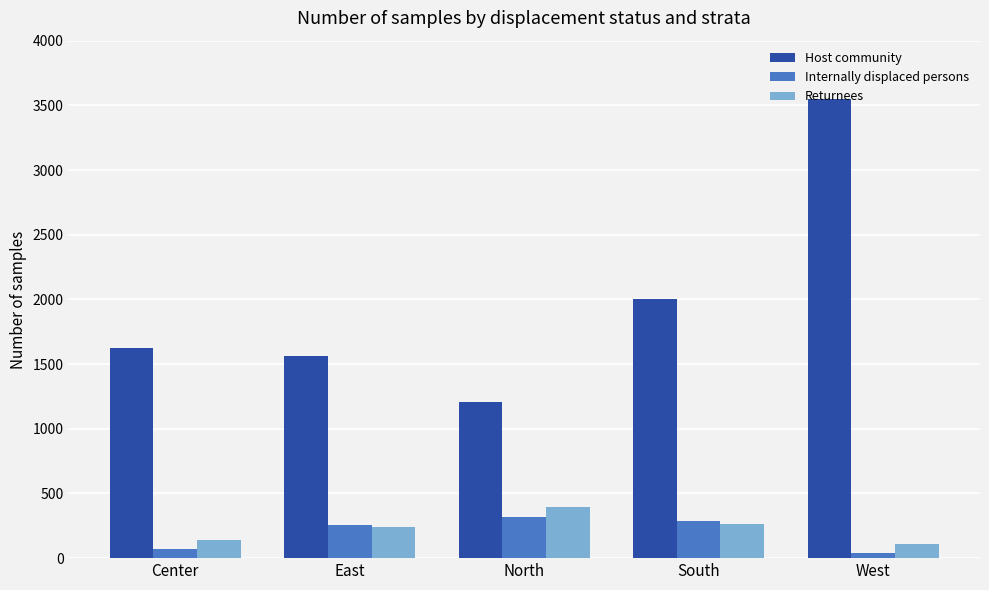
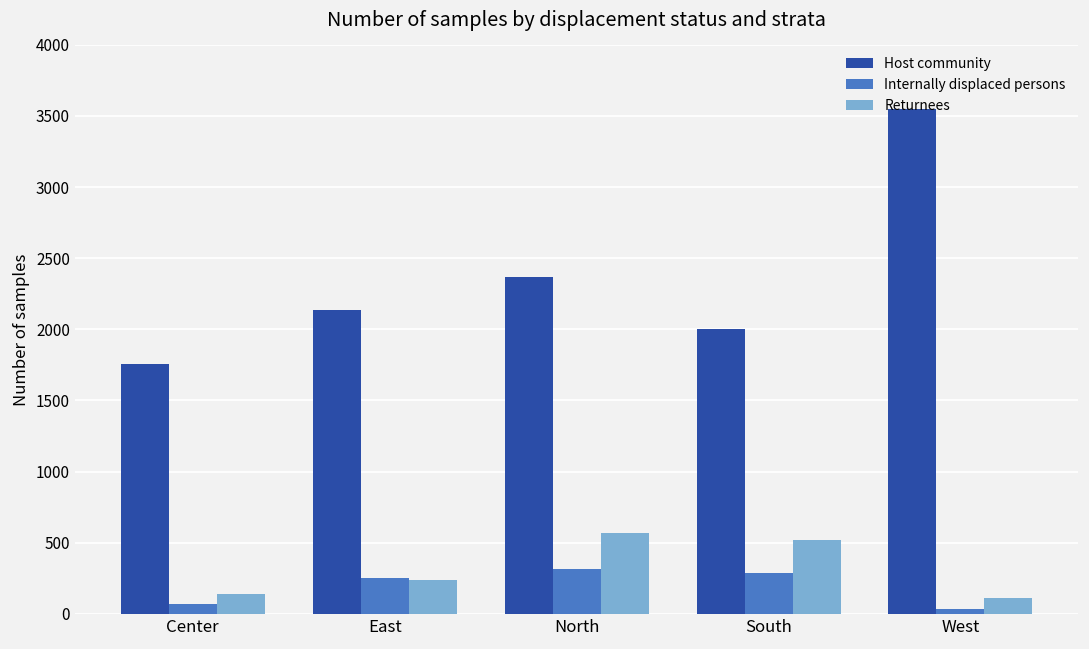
  {
    "Host community": {
-     "Center": 1630,
-     "East": 1560,
-     "North": 1210,
+     "Center": 1760,
+     "East": 2130,
+     "North": 2370,
      "South": 2000,
      "West": 3550
    },
    "Internally displaced persons": {
      "Center": 70,
      "East": 260,
      "North": 320,
      "South": 290,
      "West": 40
    },
    "Returnees": {
      "Center": 140,
      "East": 240,
-     "North": 390,
-     "South": 270,
+     "North": 570,
+     "South": 520,
      "West": 110
    }
  }
